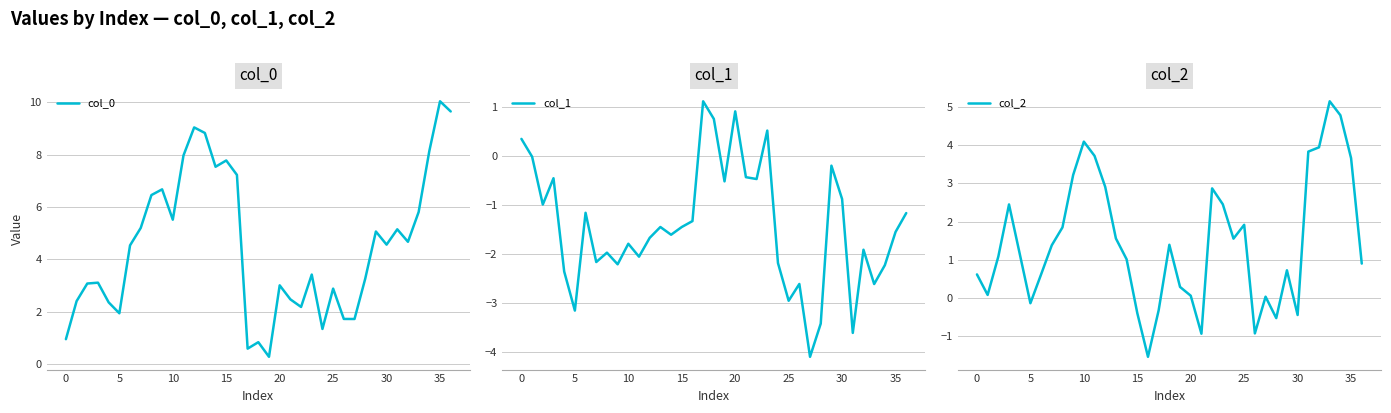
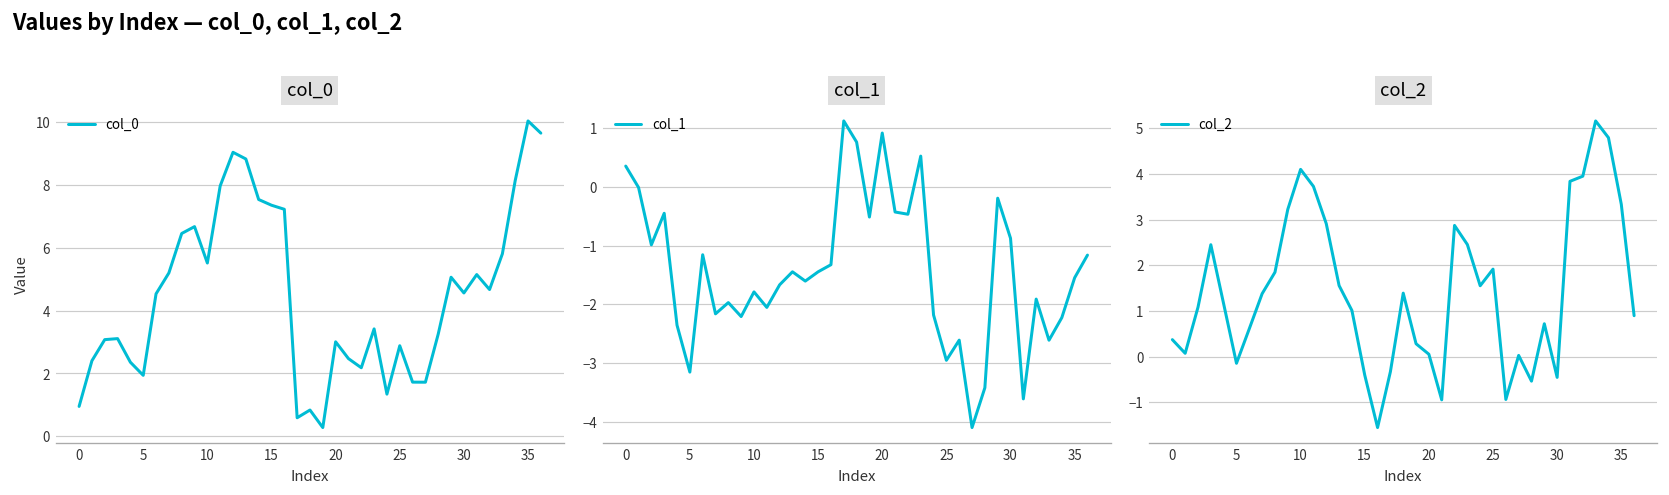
  {
    "col_0": {
      "0": 0.9,
      "5": 1.9,
      "10": 5.5,
-     "15": 7.8,
+     "15": 7.4,
      "20": 3.0,
      "25": 2.9,
      "30": 4.6,
      "35": 10.0
    },
    "col_1": {
      "0": 0.4,
      "5": -3.2,
      "10": -1.8,
      "15": -1.4,
      "20": 0.9,
      "25": -3.0,
      "30": -0.9,
      "35": -1.5
    },
    "col_2": {
-     "0": 0.6,
+     "0": 0.4,
      "5": -0.1,
      "10": 4.1,
      "15": -0.4,
      "20": 0.1,
      "25": 1.9,
      "30": -0.5,
-     "35": 3.7
+     "35": 3.3
    }
  }
